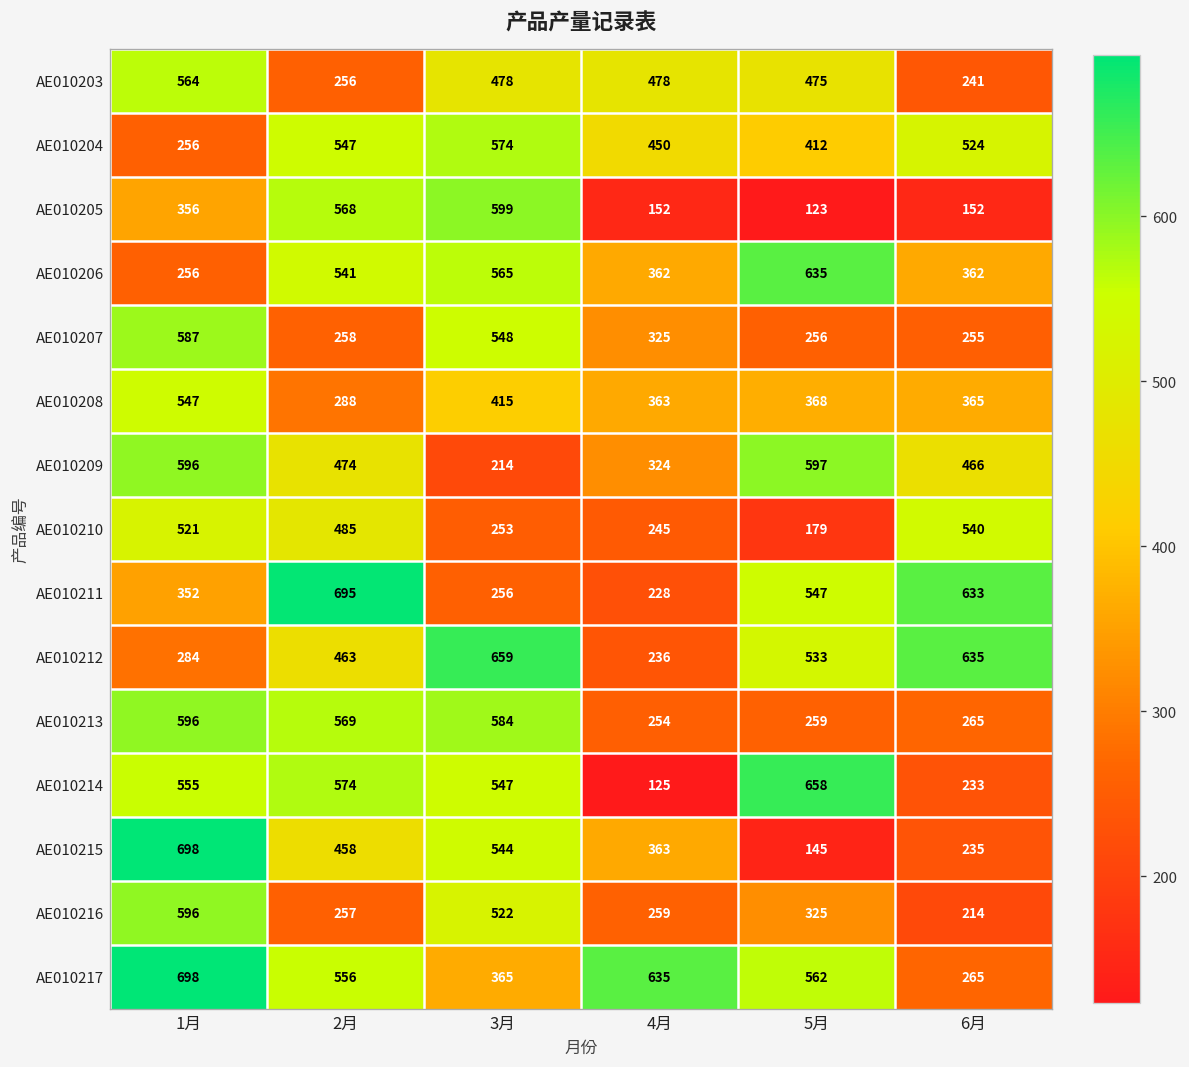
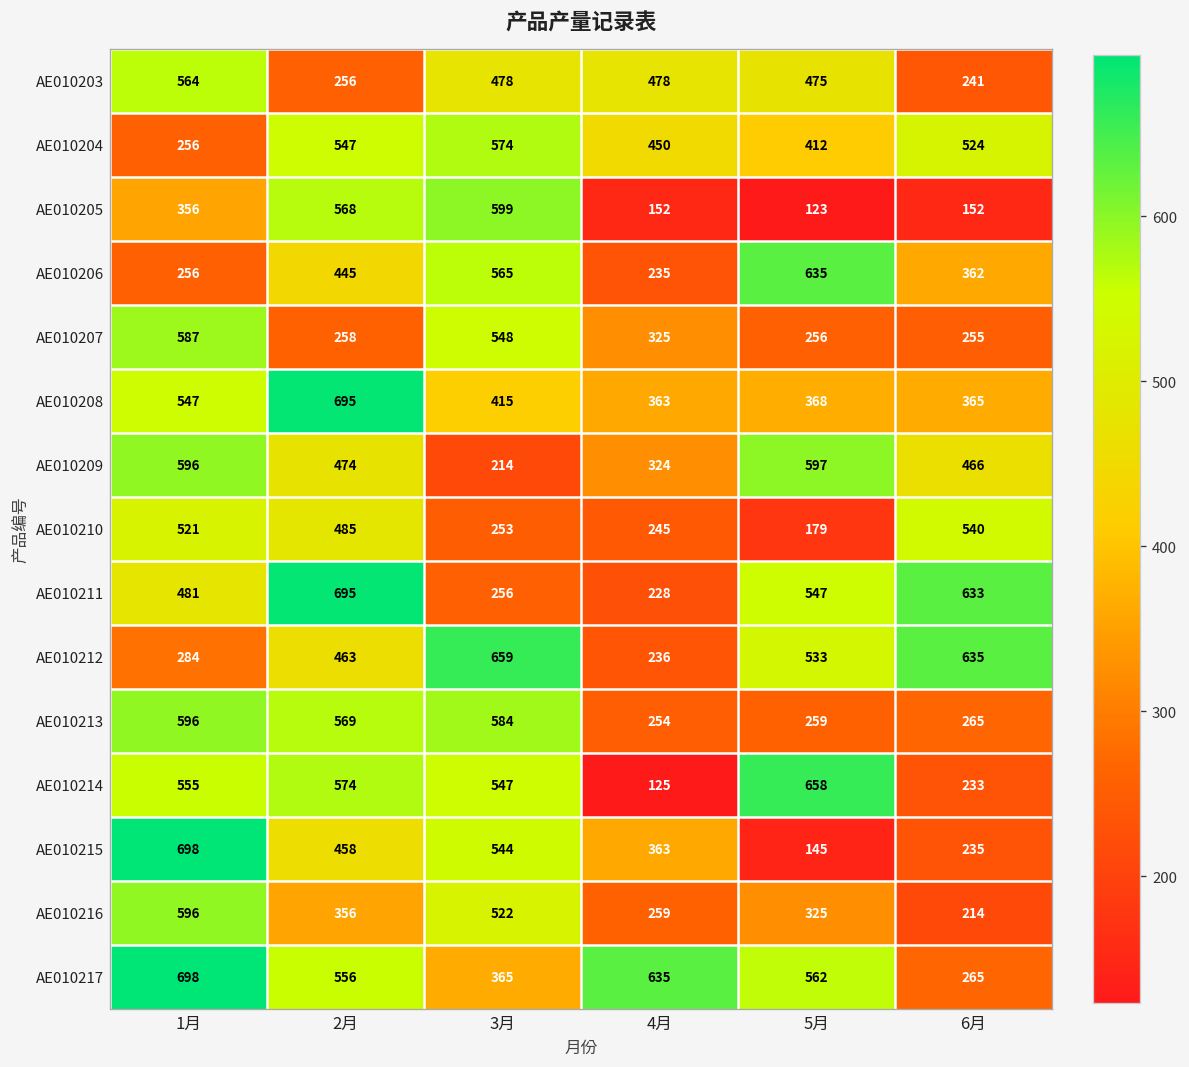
  {
    "AE010203": {
      "1月": 564,
      "2月": 256,
      "3月": 478,
      "4月": 478,
      "5月": 475,
      "6月": 241
    },
    "AE010204": {
      "1月": 256,
      "2月": 547,
      "3月": 574,
      "4月": 450,
      "5月": 412,
      "6月": 524
    },
    "AE010205": {
      "1月": 356,
      "2月": 568,
      "3月": 599,
      "4月": 152,
      "5月": 123,
      "6月": 152
    },
    "AE010206": {
      "1月": 256,
-     "2月": 541,
+     "2月": 445,
      "3月": 565,
-     "4月": 362,
+     "4月": 235,
      "5月": 635,
      "6月": 362
    },
    "AE010207": {
      "1月": 587,
      "2月": 258,
      "3月": 548,
      "4月": 325,
      "5月": 256,
      "6月": 255
    },
    "AE010208": {
      "1月": 547,
-     "2月": 288,
+     "2月": 695,
      "3月": 415,
      "4月": 363,
      "5月": 368,
      "6月": 365
    },
    "AE010209": {
      "1月": 596,
      "2月": 474,
      "3月": 214,
      "4月": 324,
      "5月": 597,
      "6月": 466
    },
    "AE010210": {
      "1月": 521,
      "2月": 485,
      "3月": 253,
      "4月": 245,
      "5月": 179,
      "6月": 540
    },
    "AE010211": {
-     "1月": 352,
+     "1月": 481,
      "2月": 695,
      "3月": 256,
      "4月": 228,
      "5月": 547,
      "6月": 633
    },
    "AE010212": {
      "1月": 284,
      "2月": 463,
      "3月": 659,
      "4月": 236,
      "5月": 533,
      "6月": 635
    },
    "AE010213": {
      "1月": 596,
      "2月": 569,
      "3月": 584,
      "4月": 254,
      "5月": 259,
      "6月": 265
    },
    "AE010214": {
      "1月": 555,
      "2月": 574,
      "3月": 547,
      "4月": 125,
      "5月": 658,
      "6月": 233
    },
    "AE010215": {
      "1月": 698,
      "2月": 458,
      "3月": 544,
      "4月": 363,
      "5月": 145,
      "6月": 235
    },
    "AE010216": {
      "1月": 596,
-     "2月": 257,
+     "2月": 356,
      "3月": 522,
      "4月": 259,
      "5月": 325,
      "6月": 214
    },
    "AE010217": {
      "1月": 698,
      "2月": 556,
      "3月": 365,
      "4月": 635,
      "5月": 562,
      "6月": 265
    }
  }
